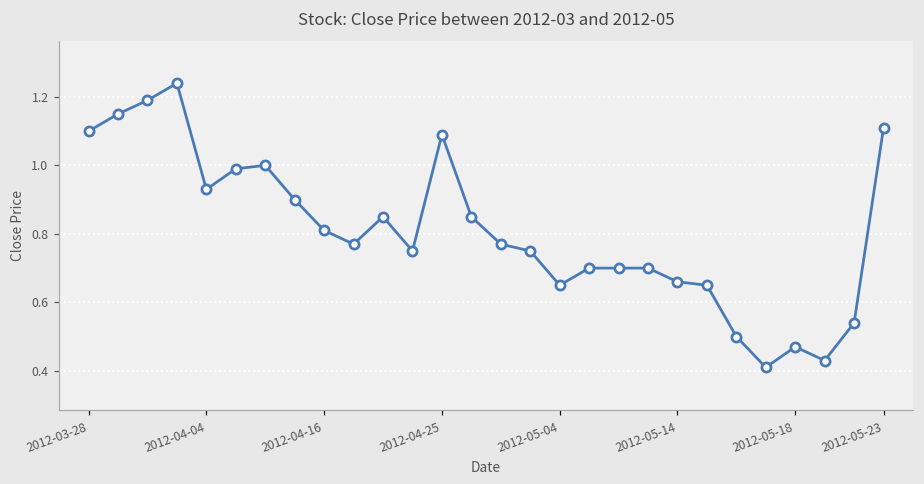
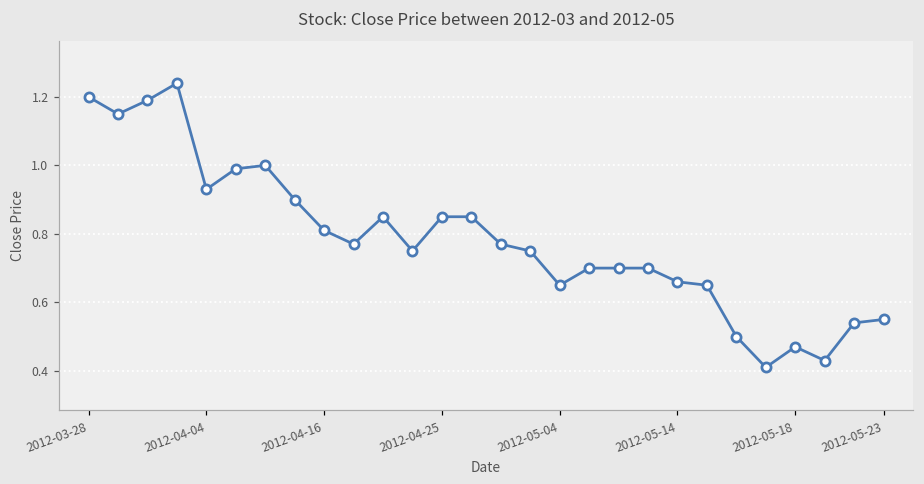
  {
-   "2012-03-28": 1.1,
+   "2012-03-28": 1.2,
    "2012-04-04": 0.93,
    "2012-04-16": 0.81,
-   "2012-04-25": 1.09,
+   "2012-04-25": 0.85,
    "2012-05-04": 0.65,
    "2012-05-14": 0.66,
    "2012-05-18": 0.47,
-   "2012-05-23": 1.11
+   "2012-05-23": 0.55
  }
